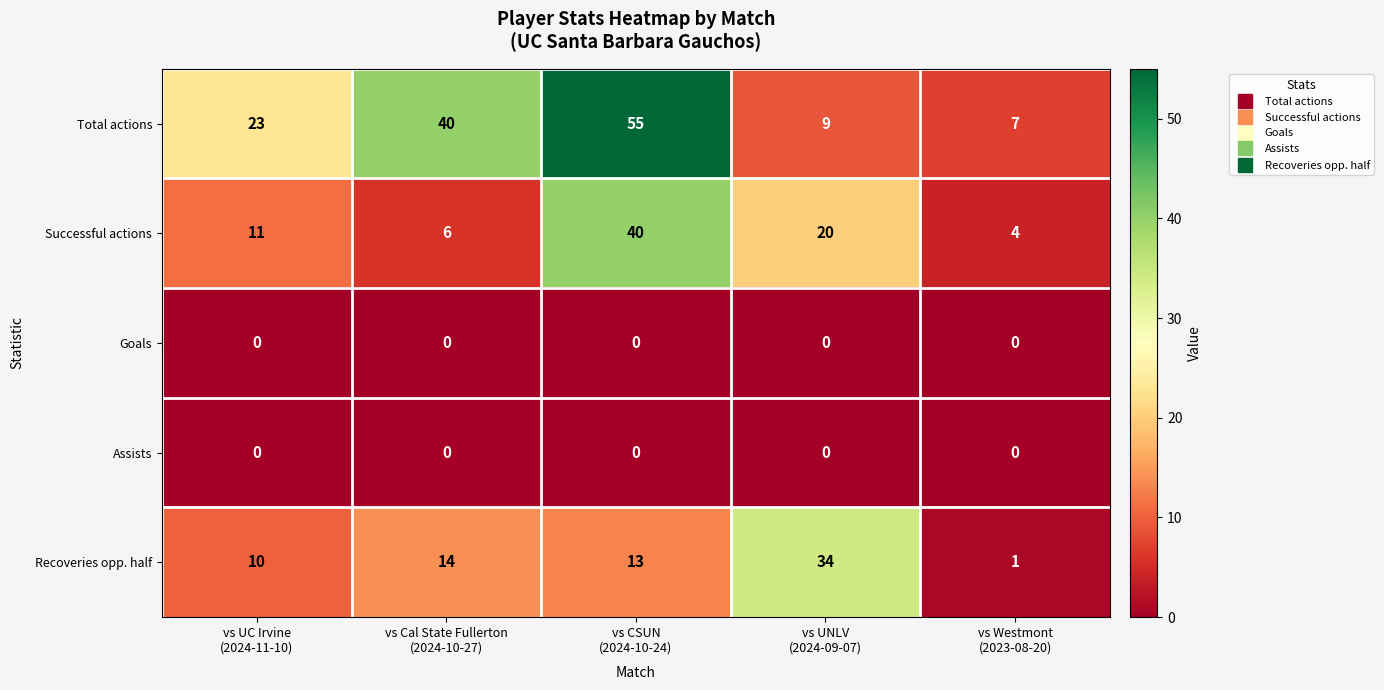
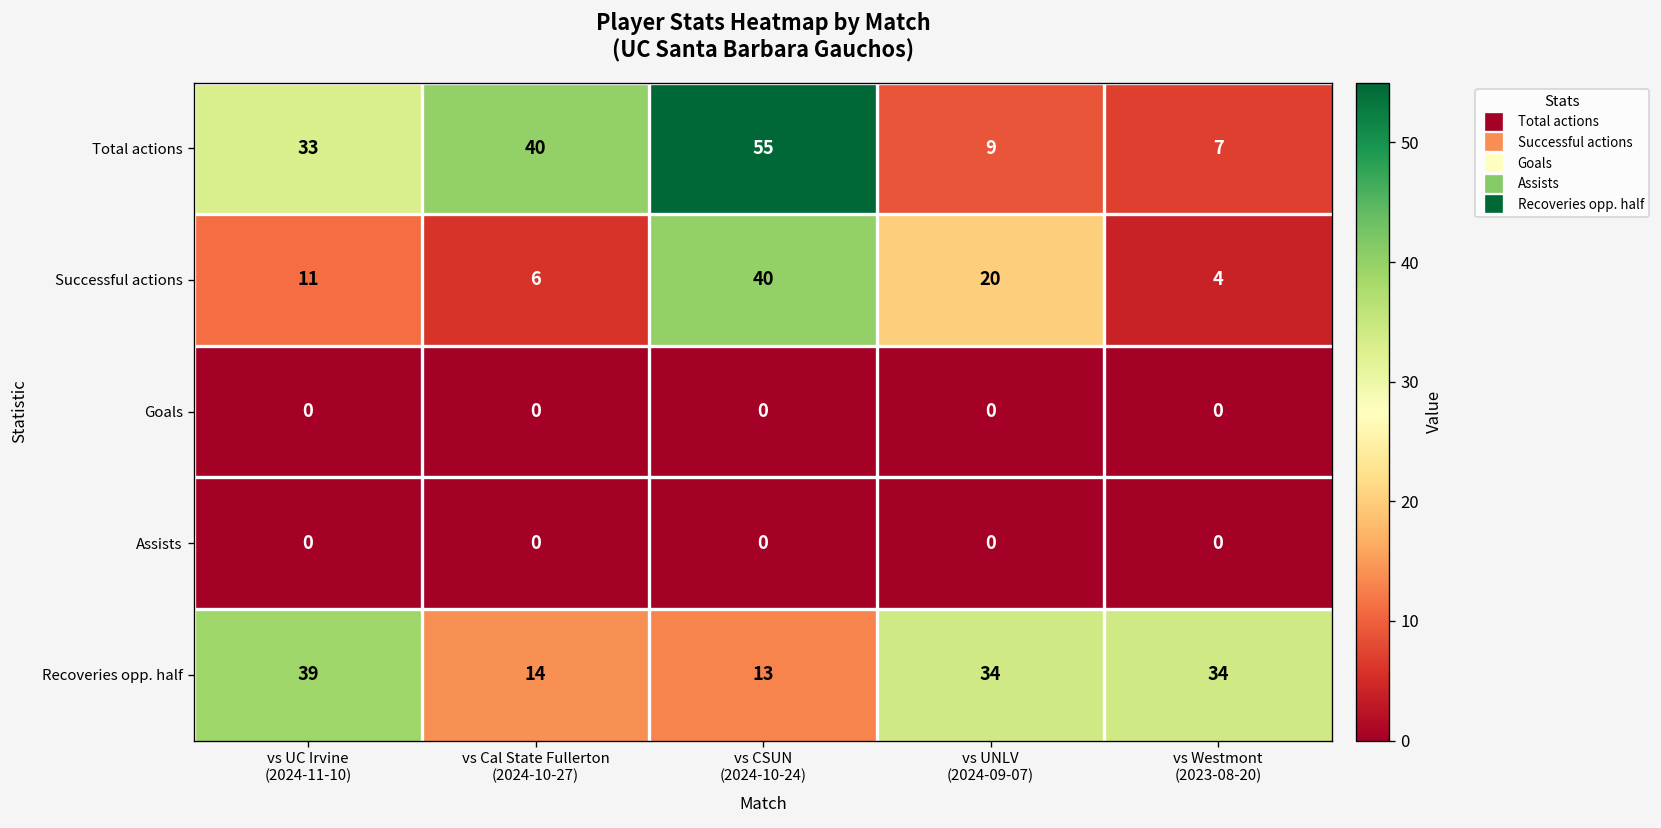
  {
    "Total actions": {
-     "vs UC Irvine (2024-11-10)": 23,
+     "vs UC Irvine (2024-11-10)": 33,
      "vs Cal State Fullerton (2024-10-27)": 40,
      "vs CSUN (2024-10-24)": 55,
      "vs UNLV (2024-09-07)": 9,
      "vs Westmont (2023-08-20)": 7
    },
    "Successful actions": {
      "vs UC Irvine (2024-11-10)": 11,
      "vs Cal State Fullerton (2024-10-27)": 6,
      "vs CSUN (2024-10-24)": 40,
      "vs UNLV (2024-09-07)": 20,
      "vs Westmont (2023-08-20)": 4
    },
    "Goals": {
      "vs UC Irvine (2024-11-10)": 0,
      "vs Cal State Fullerton (2024-10-27)": 0,
      "vs CSUN (2024-10-24)": 0,
      "vs UNLV (2024-09-07)": 0,
      "vs Westmont (2023-08-20)": 0
    },
    "Assists": {
      "vs UC Irvine (2024-11-10)": 0,
      "vs Cal State Fullerton (2024-10-27)": 0,
      "vs CSUN (2024-10-24)": 0,
      "vs UNLV (2024-09-07)": 0,
      "vs Westmont (2023-08-20)": 0
    },
    "Recoveries opp. half": {
-     "vs UC Irvine (2024-11-10)": 10,
+     "vs UC Irvine (2024-11-10)": 39,
      "vs Cal State Fullerton (2024-10-27)": 14,
      "vs CSUN (2024-10-24)": 13,
      "vs UNLV (2024-09-07)": 34,
-     "vs Westmont (2023-08-20)": 1
+     "vs Westmont (2023-08-20)": 34
    }
  }
